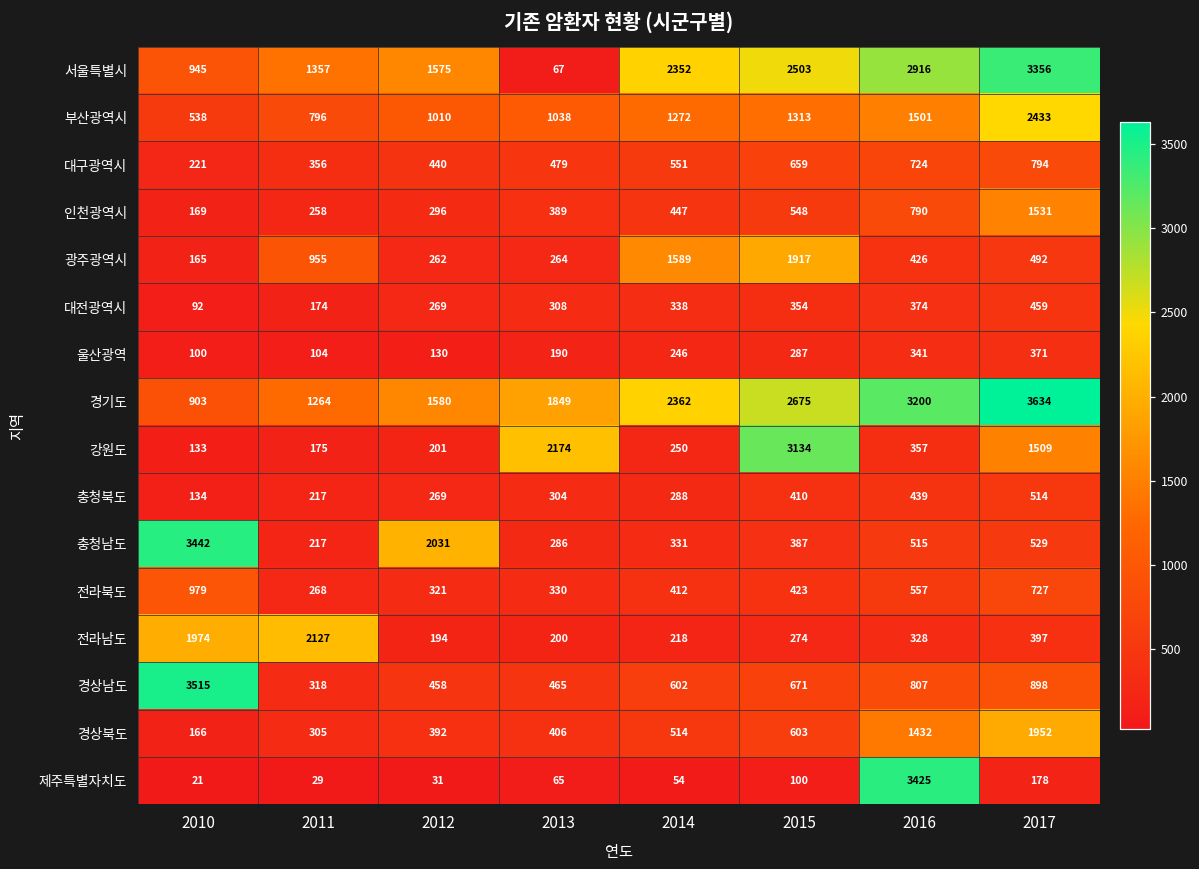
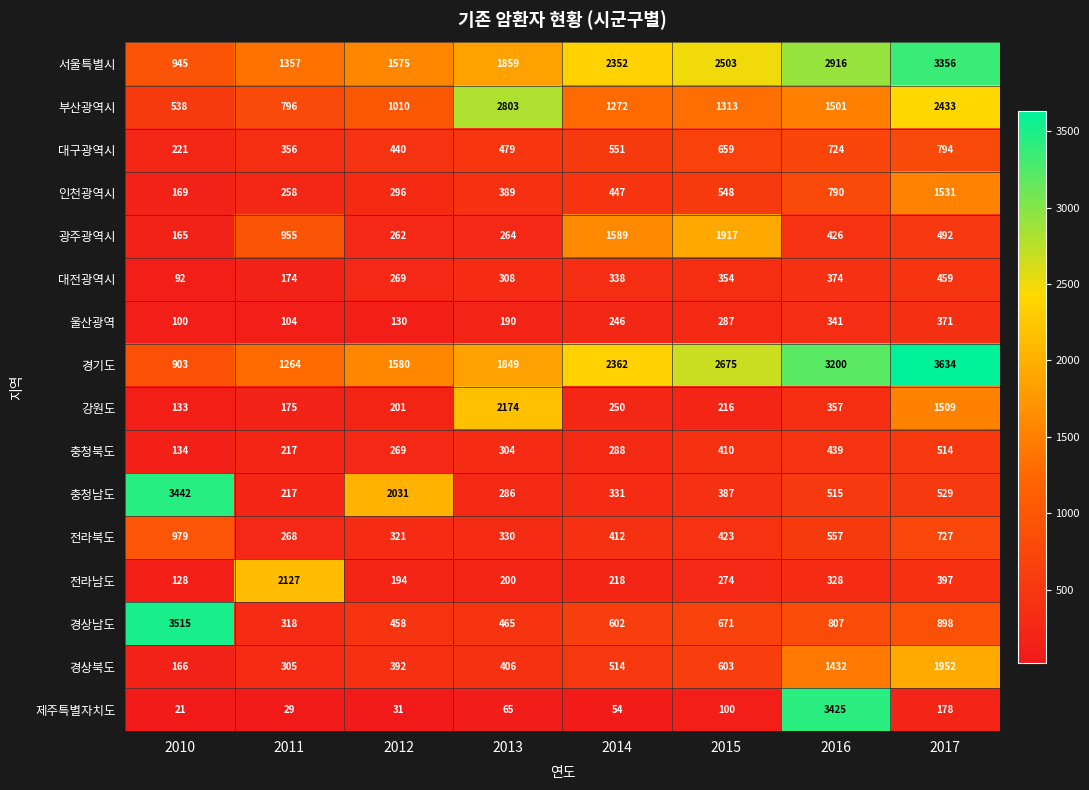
  {
    "서울특별시": {
      "2010": 945,
      "2011": 1357,
      "2012": 1575,
-     "2013": 67,
+     "2013": 1859,
      "2014": 2352,
      "2015": 2503,
      "2016": 2916,
      "2017": 3356
    },
    "부산광역시": {
      "2010": 538,
      "2011": 796,
      "2012": 1010,
-     "2013": 1038,
+     "2013": 2803,
      "2014": 1272,
      "2015": 1313,
      "2016": 1501,
      "2017": 2433
    },
    "대구광역시": {
      "2010": 221,
      "2011": 356,
      "2012": 440,
      "2013": 479,
      "2014": 551,
      "2015": 659,
      "2016": 724,
      "2017": 794
    },
    "인천광역시": {
      "2010": 169,
      "2011": 258,
      "2012": 296,
      "2013": 389,
      "2014": 447,
      "2015": 548,
      "2016": 790,
      "2017": 1531
    },
    "광주광역시": {
      "2010": 165,
      "2011": 955,
      "2012": 262,
      "2013": 264,
      "2014": 1589,
      "2015": 1917,
      "2016": 426,
      "2017": 492
    },
    "대전광역시": {
      "2010": 92,
      "2011": 174,
      "2012": 269,
      "2013": 308,
      "2014": 338,
      "2015": 354,
      "2016": 374,
      "2017": 459
    },
    "울산광역": {
      "2010": 100,
      "2011": 104,
      "2012": 130,
      "2013": 190,
      "2014": 246,
      "2015": 287,
      "2016": 341,
      "2017": 371
    },
    "경기도": {
      "2010": 903,
      "2011": 1264,
      "2012": 1580,
      "2013": 1849,
      "2014": 2362,
      "2015": 2675,
      "2016": 3200,
      "2017": 3634
    },
    "강원도": {
      "2010": 133,
      "2011": 175,
      "2012": 201,
      "2013": 2174,
      "2014": 250,
-     "2015": 3134,
+     "2015": 216,
      "2016": 357,
      "2017": 1509
    },
    "충청북도": {
      "2010": 134,
      "2011": 217,
      "2012": 269,
      "2013": 304,
      "2014": 288,
      "2015": 410,
      "2016": 439,
      "2017": 514
    },
    "충청남도": {
      "2010": 3442,
      "2011": 217,
      "2012": 2031,
      "2013": 286,
      "2014": 331,
      "2015": 387,
      "2016": 515,
      "2017": 529
    },
    "전라북도": {
      "2010": 979,
      "2011": 268,
      "2012": 321,
      "2013": 330,
      "2014": 412,
      "2015": 423,
      "2016": 557,
      "2017": 727
    },
    "전라남도": {
-     "2010": 1974,
+     "2010": 128,
      "2011": 2127,
      "2012": 194,
      "2013": 200,
      "2014": 218,
      "2015": 274,
      "2016": 328,
      "2017": 397
    },
    "경상남도": {
      "2010": 3515,
      "2011": 318,
      "2012": 458,
      "2013": 465,
      "2014": 602,
      "2015": 671,
      "2016": 807,
      "2017": 898
    },
    "경상북도": {
      "2010": 166,
      "2011": 305,
      "2012": 392,
      "2013": 406,
      "2014": 514,
      "2015": 603,
      "2016": 1432,
      "2017": 1952
    },
    "제주특별자치도": {
      "2010": 21,
      "2011": 29,
      "2012": 31,
      "2013": 65,
      "2014": 54,
      "2015": 100,
      "2016": 3425,
      "2017": 178
    }
  }
